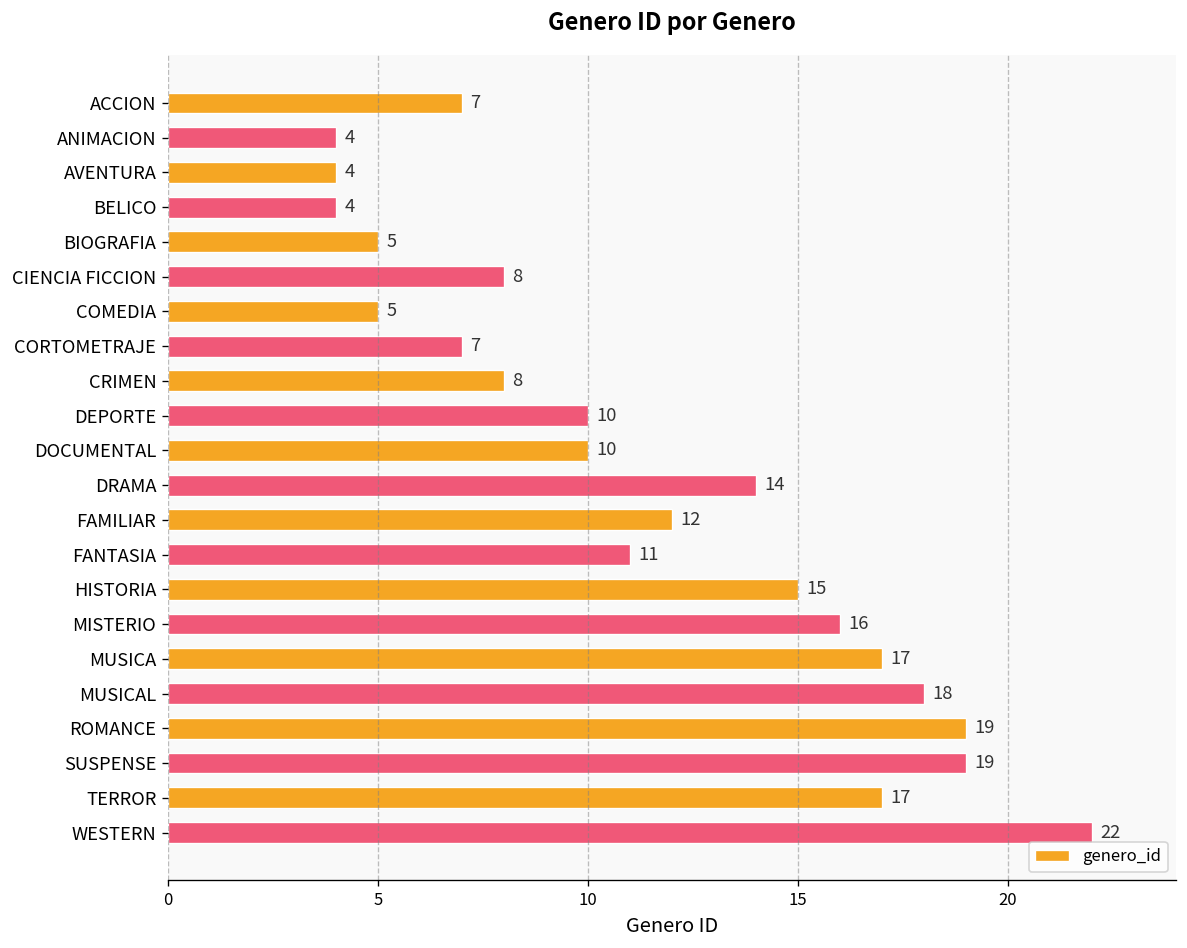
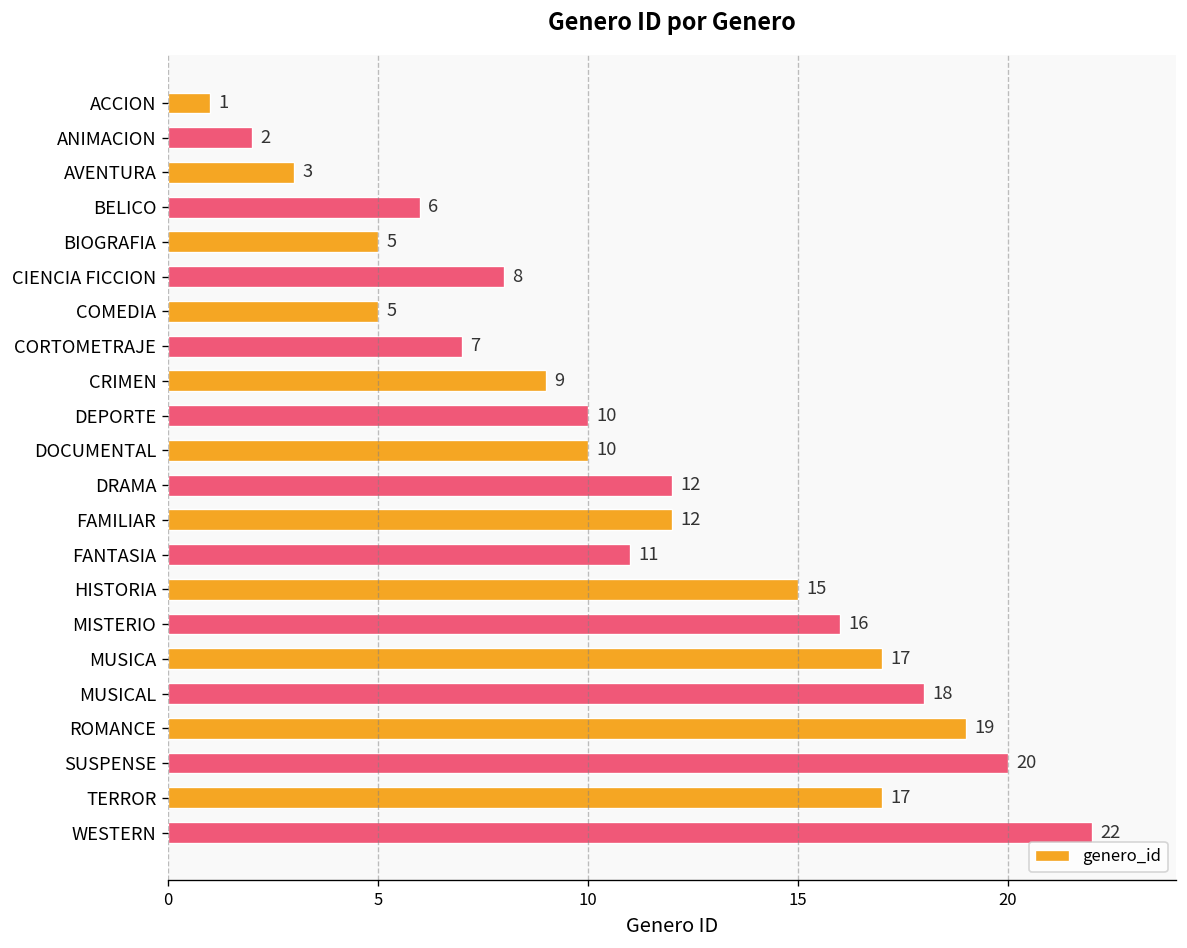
  {
-   "ACCION": 7,
-   "ANIMACION": 4,
-   "AVENTURA": 4,
-   "BELICO": 4,
+   "ACCION": 1,
+   "ANIMACION": 2,
+   "AVENTURA": 3,
+   "BELICO": 6,
    "BIOGRAFIA": 5,
    "CIENCIA FICCION": 8,
    "COMEDIA": 5,
    "CORTOMETRAJE": 7,
-   "CRIMEN": 8,
+   "CRIMEN": 9,
    "DEPORTE": 10,
    "DOCUMENTAL": 10,
-   "DRAMA": 14,
+   "DRAMA": 12,
    "FAMILIAR": 12,
    "FANTASIA": 11,
    "HISTORIA": 15,
    "MISTERIO": 16,
    "MUSICA": 17,
    "MUSICAL": 18,
    "ROMANCE": 19,
-   "SUSPENSE": 19,
+   "SUSPENSE": 20,
    "TERROR": 17
  }
